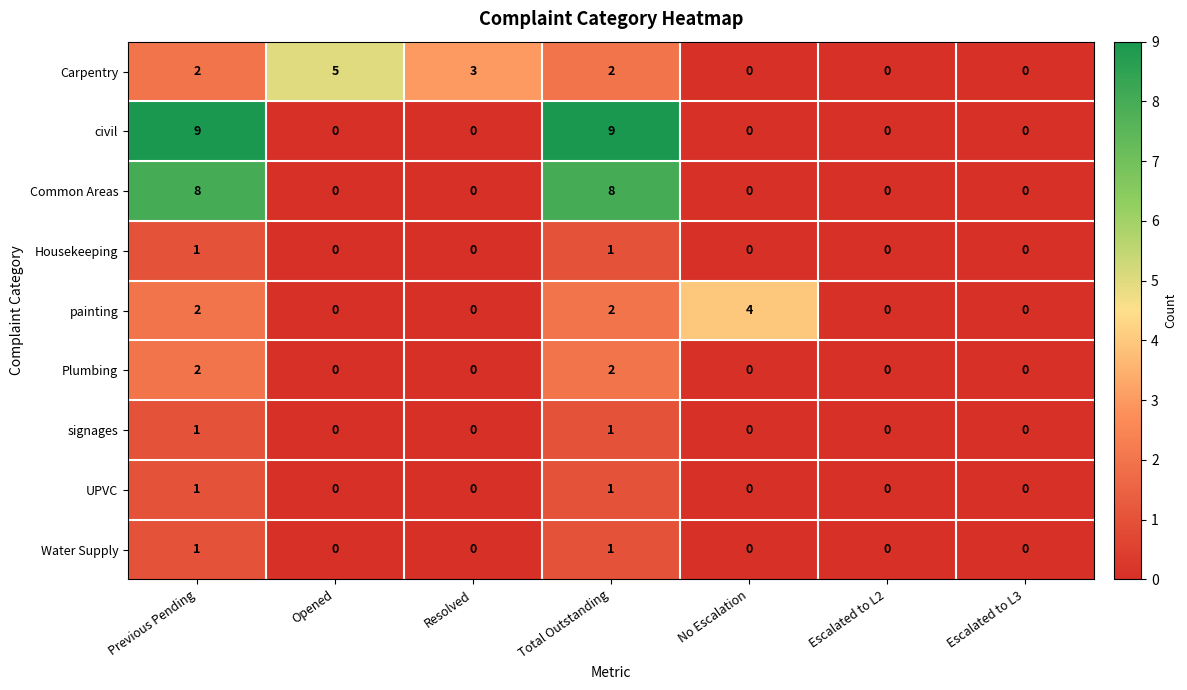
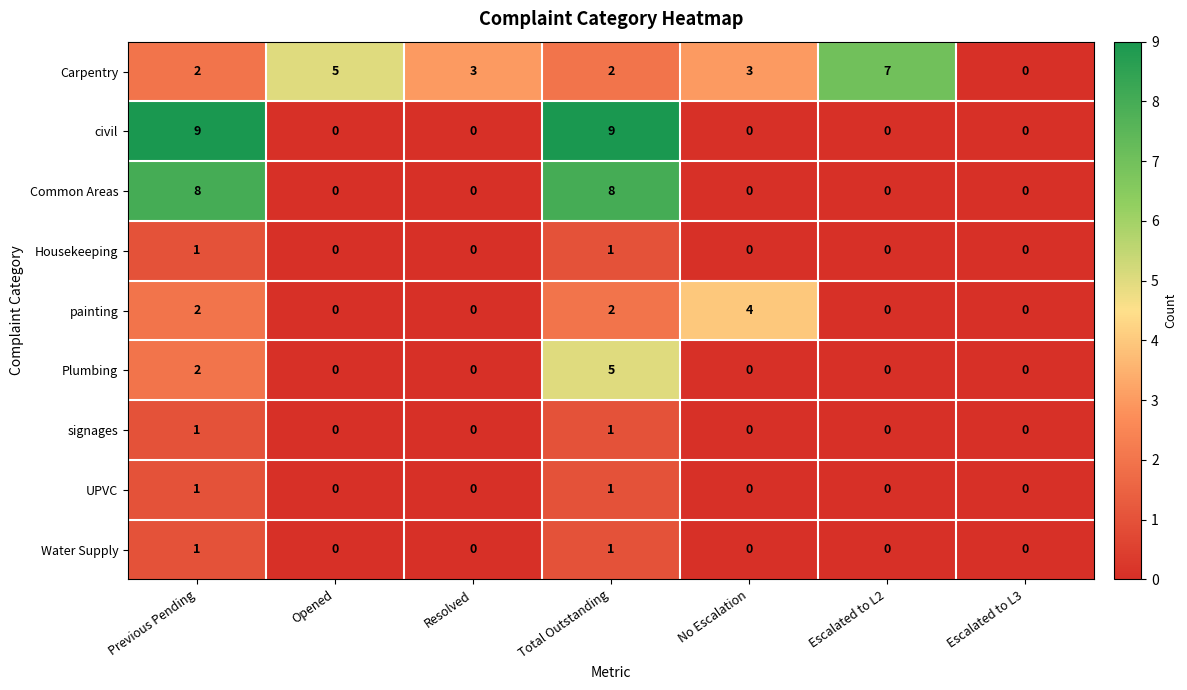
  {
    "Carpentry": {
      "Previous Pending": 2,
      "Opened": 5,
      "Resolved": 3,
      "Total Outstanding": 2,
-     "No Escalation": 0,
-     "Escalated to L2": 0,
+     "No Escalation": 3,
+     "Escalated to L2": 7,
      "Escalated to L3": 0
    },
    "civil": {
      "Previous Pending": 9,
      "Opened": 0,
      "Resolved": 0,
      "Total Outstanding": 9,
      "No Escalation": 0,
      "Escalated to L2": 0,
      "Escalated to L3": 0
    },
    "Common Areas": {
      "Previous Pending": 8,
      "Opened": 0,
      "Resolved": 0,
      "Total Outstanding": 8,
      "No Escalation": 0,
      "Escalated to L2": 0,
      "Escalated to L3": 0
    },
    "Housekeeping": {
      "Previous Pending": 1,
      "Opened": 0,
      "Resolved": 0,
      "Total Outstanding": 1,
      "No Escalation": 0,
      "Escalated to L2": 0,
      "Escalated to L3": 0
    },
    "painting": {
      "Previous Pending": 2,
      "Opened": 0,
      "Resolved": 0,
      "Total Outstanding": 2,
      "No Escalation": 4,
      "Escalated to L2": 0,
      "Escalated to L3": 0
    },
    "Plumbing": {
      "Previous Pending": 2,
      "Opened": 0,
      "Resolved": 0,
-     "Total Outstanding": 2,
+     "Total Outstanding": 5,
      "No Escalation": 0,
      "Escalated to L2": 0,
      "Escalated to L3": 0
    },
    "signages": {
      "Previous Pending": 1,
      "Opened": 0,
      "Resolved": 0,
      "Total Outstanding": 1,
      "No Escalation": 0,
      "Escalated to L2": 0,
      "Escalated to L3": 0
    },
    "UPVC": {
      "Previous Pending": 1,
      "Opened": 0,
      "Resolved": 0,
      "Total Outstanding": 1,
      "No Escalation": 0,
      "Escalated to L2": 0,
      "Escalated to L3": 0
    },
    "Water Supply": {
      "Previous Pending": 1,
      "Opened": 0,
      "Resolved": 0,
      "Total Outstanding": 1,
      "No Escalation": 0,
      "Escalated to L2": 0,
      "Escalated to L3": 0
    }
  }
